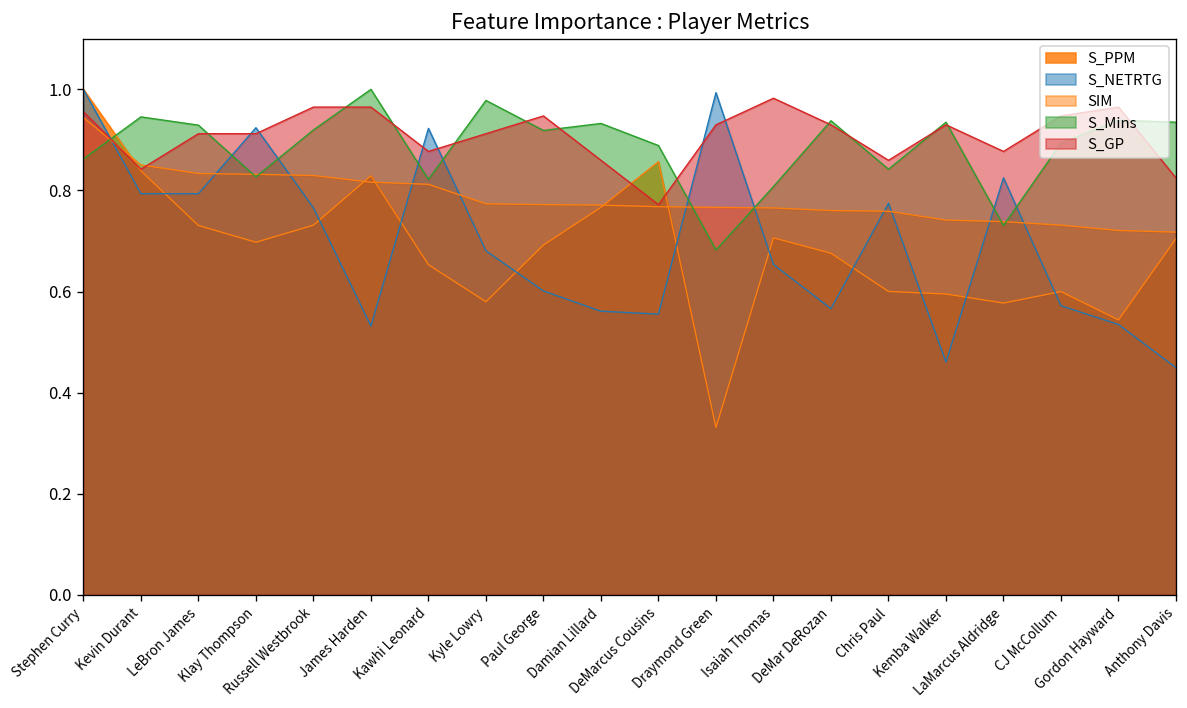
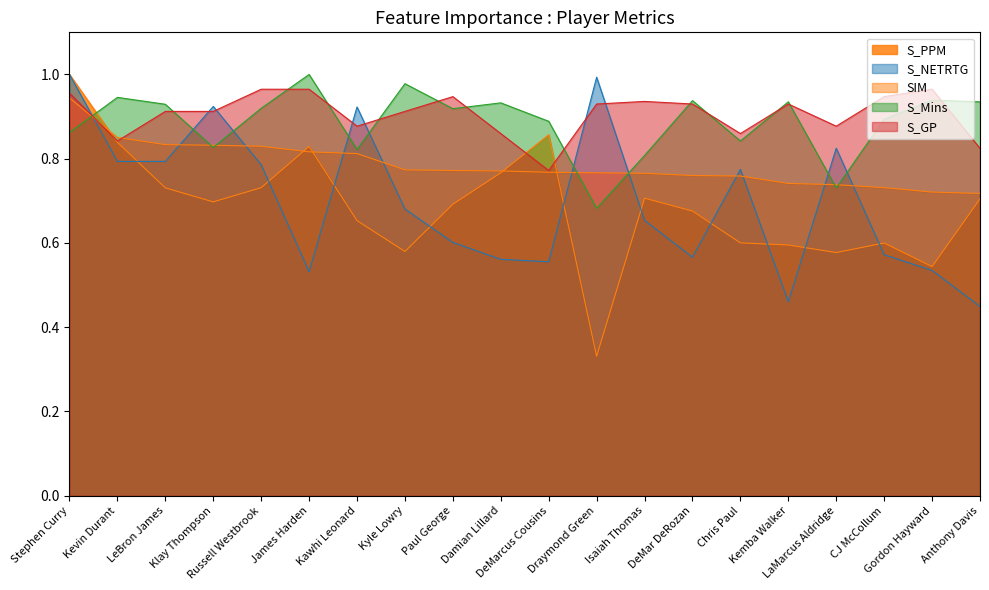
  {
    "S_NETRTG": {
      "Kevin Durant": 0.79,
      "LeBron James": 0.79,
      "Klay Thompson": 0.92,
-     "Russell Westbrook": 0.77,
+     "Russell Westbrook": 0.79,
      "James Harden": 0.53,
      "Kawhi Leonard": 0.92,
      "Kyle Lowry": 0.68,
      "Paul George": 0.60,
      "Damian Lillard": 0.56,
      "DeMarcus Cousins": 0.56,
      "Draymond Green": 0.99,
      "Isaiah Thomas": 0.65,
      "DeMar DeRozan": 0.57,
      "Chris Paul": 0.77,
      "Kemba Walker": 0.46,
      "LaMarcus Aldridge": 0.82,
      "CJ McCollum": 0.57,
      "Gordon Hayward": 0.53,
      "Anthony Davis": 0.45
    },
    "S_Mins": {
      "Stephen Curry": 0.86,
      "Kevin Durant": 0.95,
      "LeBron James": 0.93,
      "Russell Westbrook": 0.92,
      "James Harden": 1.00,
      "Kawhi Leonard": 0.82,
      "Kyle Lowry": 0.98,
      "Paul George": 0.92,
      "Damian Lillard": 0.93,
      "DeMarcus Cousins": 0.89,
      "Draymond Green": 0.68,
      "Isaiah Thomas": 0.81,
      "DeMar DeRozan": 0.94,
      "Chris Paul": 0.84,
      "LaMarcus Aldridge": 0.73,
      "Anthony Davis": 0.93
    },
    "S_GP": {
      "Stephen Curry": 0.96,
      "LeBron James": 0.91,
      "Klay Thompson": 0.91,
      "Russell Westbrook": 0.96,
      "James Harden": 0.96,
      "Kawhi Leonard": 0.88,
      "Kyle Lowry": 0.91,
      "Paul George": 0.95,
      "Damian Lillard": 0.86,
      "Draymond Green": 0.93,
-     "Isaiah Thomas": 0.98,
+     "Isaiah Thomas": 0.94,
      "DeMar DeRozan": 0.93,
      "Chris Paul": 0.86,
      "LaMarcus Aldridge": 0.88,
      "Anthony Davis": 0.82
    }
  }
